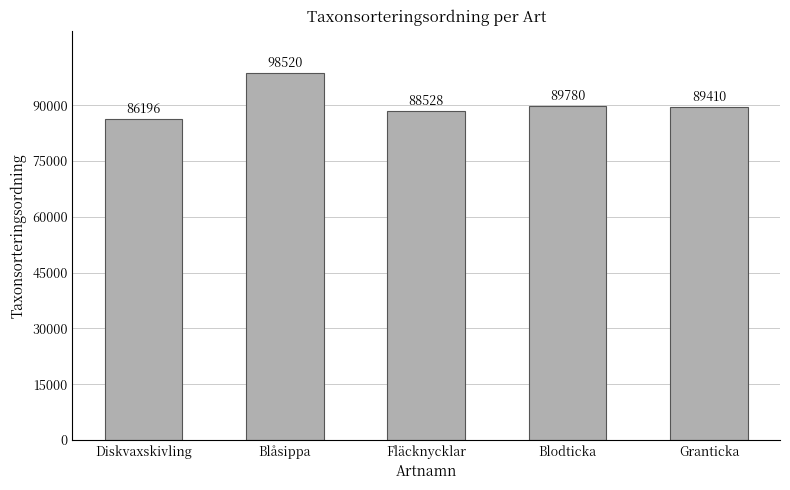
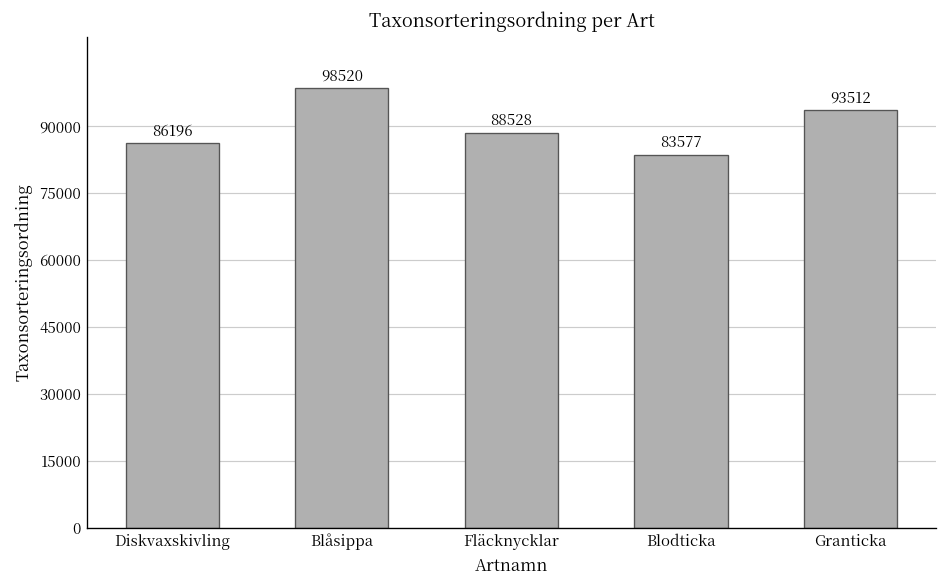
  {
    "Diskvaxskivling": 86196,
    "Blåsippa": 98520,
    "Fläcknycklar": 88528,
-   "Blodticka": 89780,
-   "Granticka": 89410
+   "Blodticka": 83577,
+   "Granticka": 93512
  }
